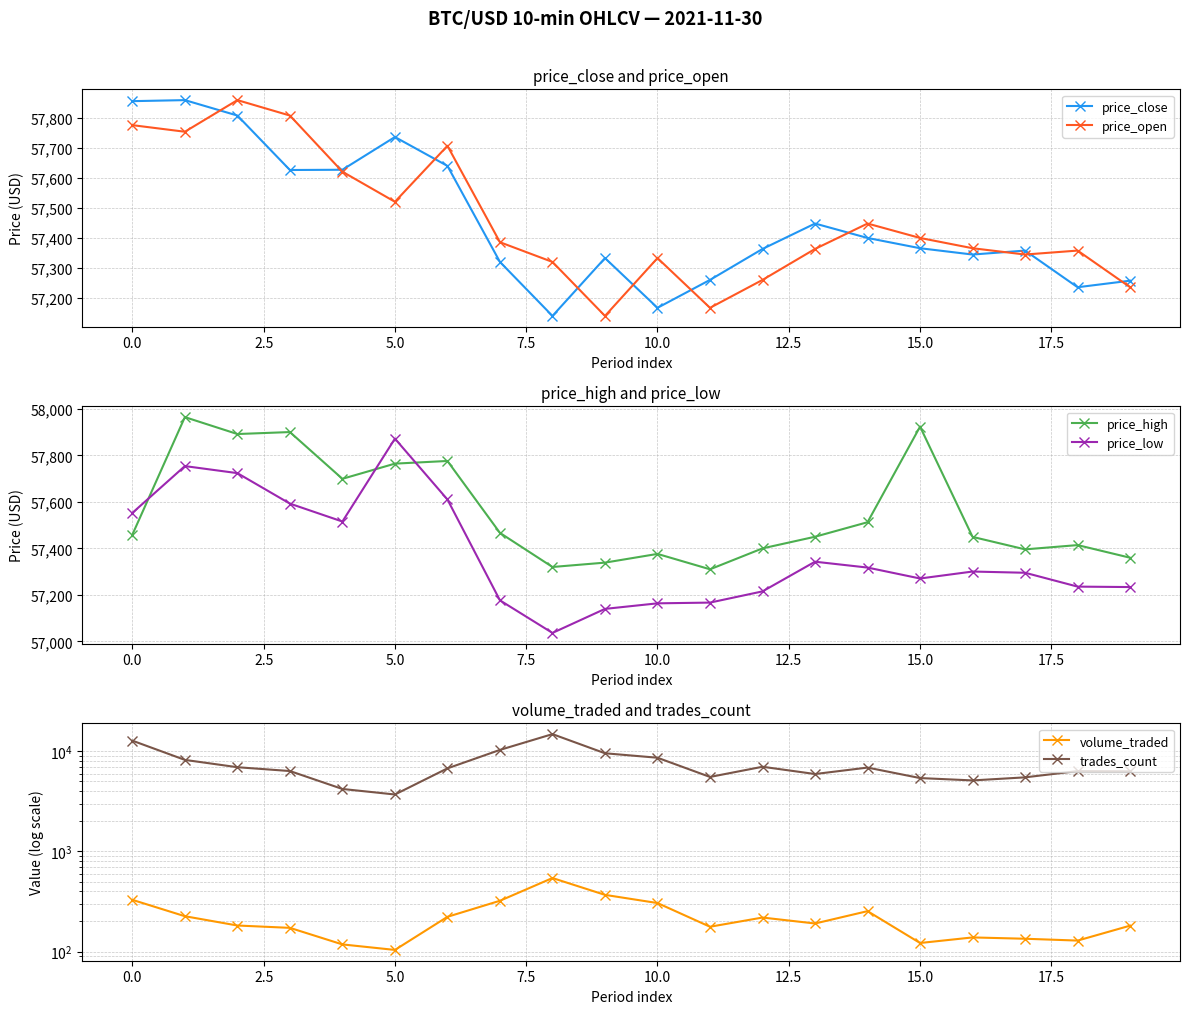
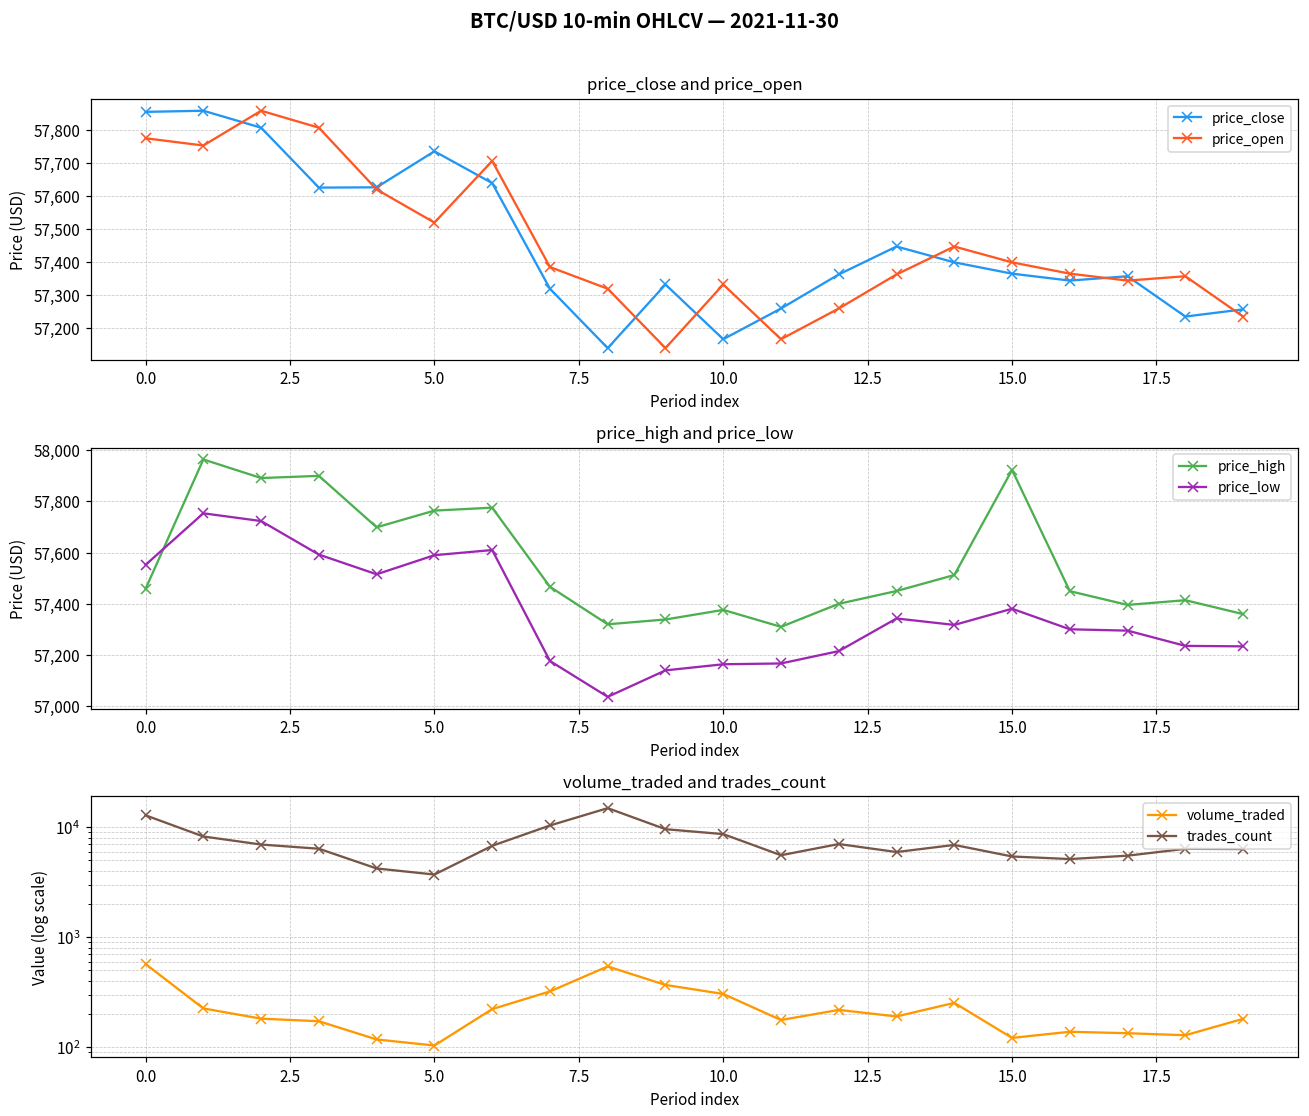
  {
    "price_close and price_open": {
      "price_close": {
        "0.0": "57,860",
        "5.0": "57,740",
        "10.0": "57,170",
        "15.0": "57,370"
      },
      "price_open": {
        "0.0": "57,780",
        "5.0": "57,520",
        "10.0": "57,330",
        "15.0": "57,400"
      }
    },
    "price_high and price_low": {
      "price_high": {
        "0.0": "57,460",
        "5.0": "57,760",
        "10.0": "57,380",
        "15.0": "57,920"
      },
      "price_low": {
        "0.0": "57,550",
-       "5.0": "57,870",
+       "5.0": "57,590",
        "10.0": "57,160",
-       "15.0": "57,270"
+       "15.0": "57,380"
      }
    },
    "volume_traded and trades_count": {
      "volume_traded": {
-       "0.0": "330",
+       "0.0": "600",
        "5.0": "100",
        "10.0": "310",
        "15.0": "120"
      },
      "trades_count": {
        "0.0": "13000",
        "5.0": "3700",
        "10.0": "9000",
        "15.0": "5000"
      }
    }
  }
